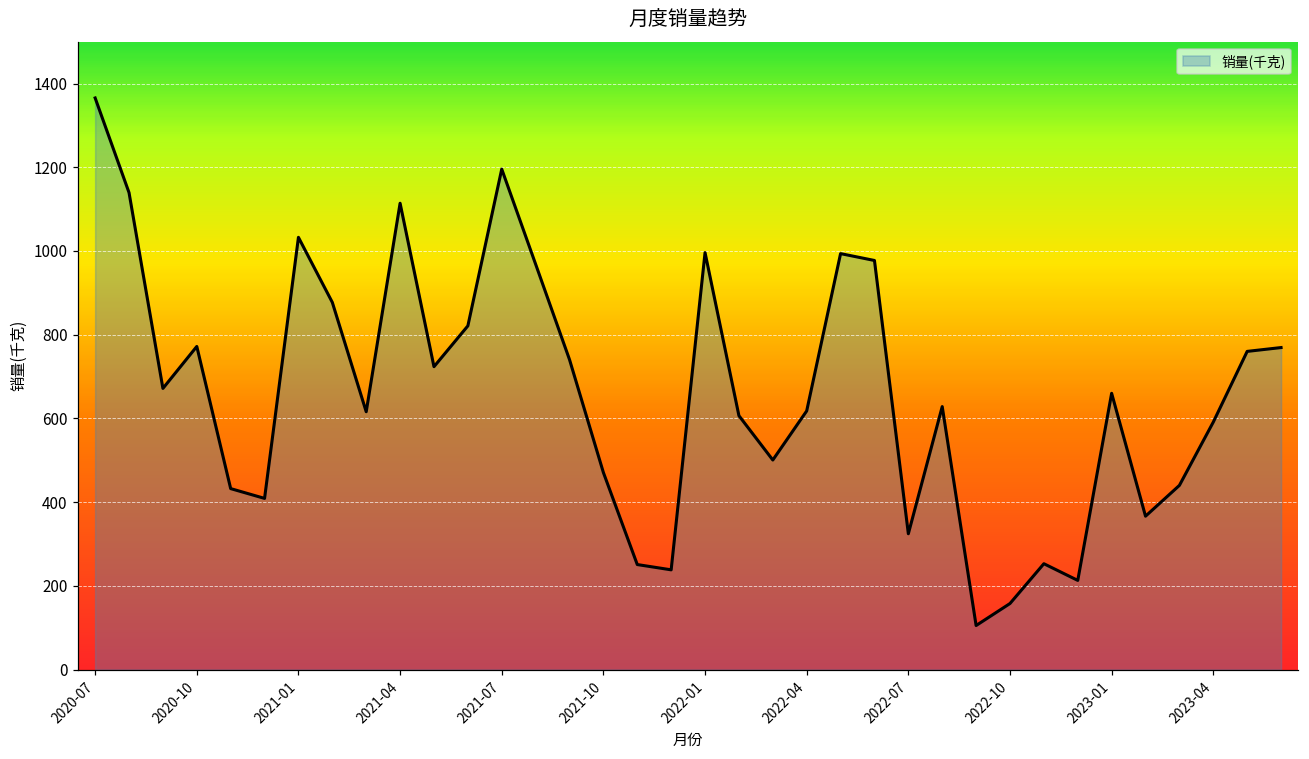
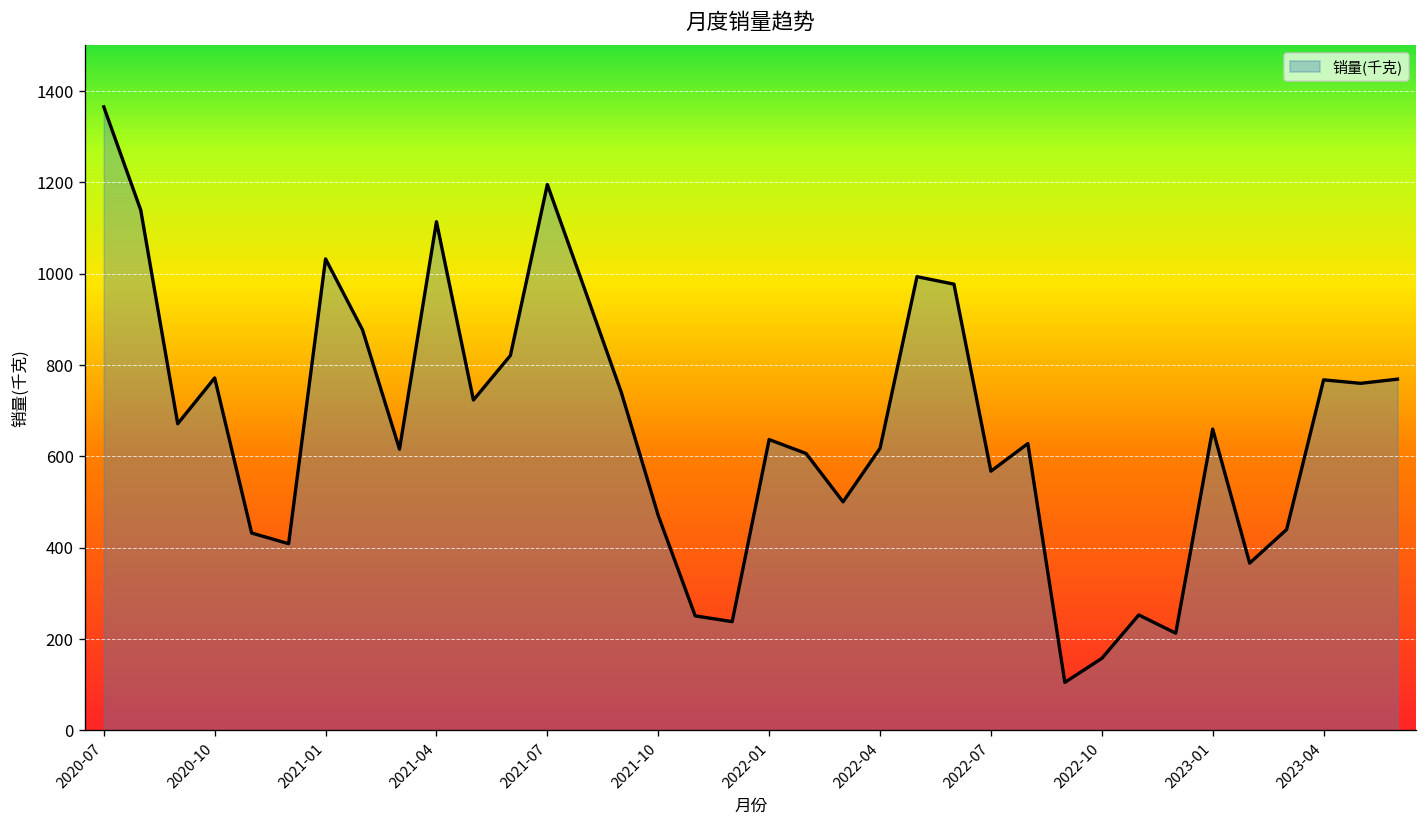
  {
    "2020-07": 1370,
    "2020-10": 770,
    "2021-01": 1030,
    "2021-04": 1110,
    "2021-07": 1200,
    "2021-10": 470,
-   "2022-01": 1000,
+   "2022-01": 640,
    "2022-04": 620,
-   "2022-07": 320,
+   "2022-07": 570,
    "2022-10": 160,
    "2023-01": 660,
-   "2023-04": 590
+   "2023-04": 770
  }
